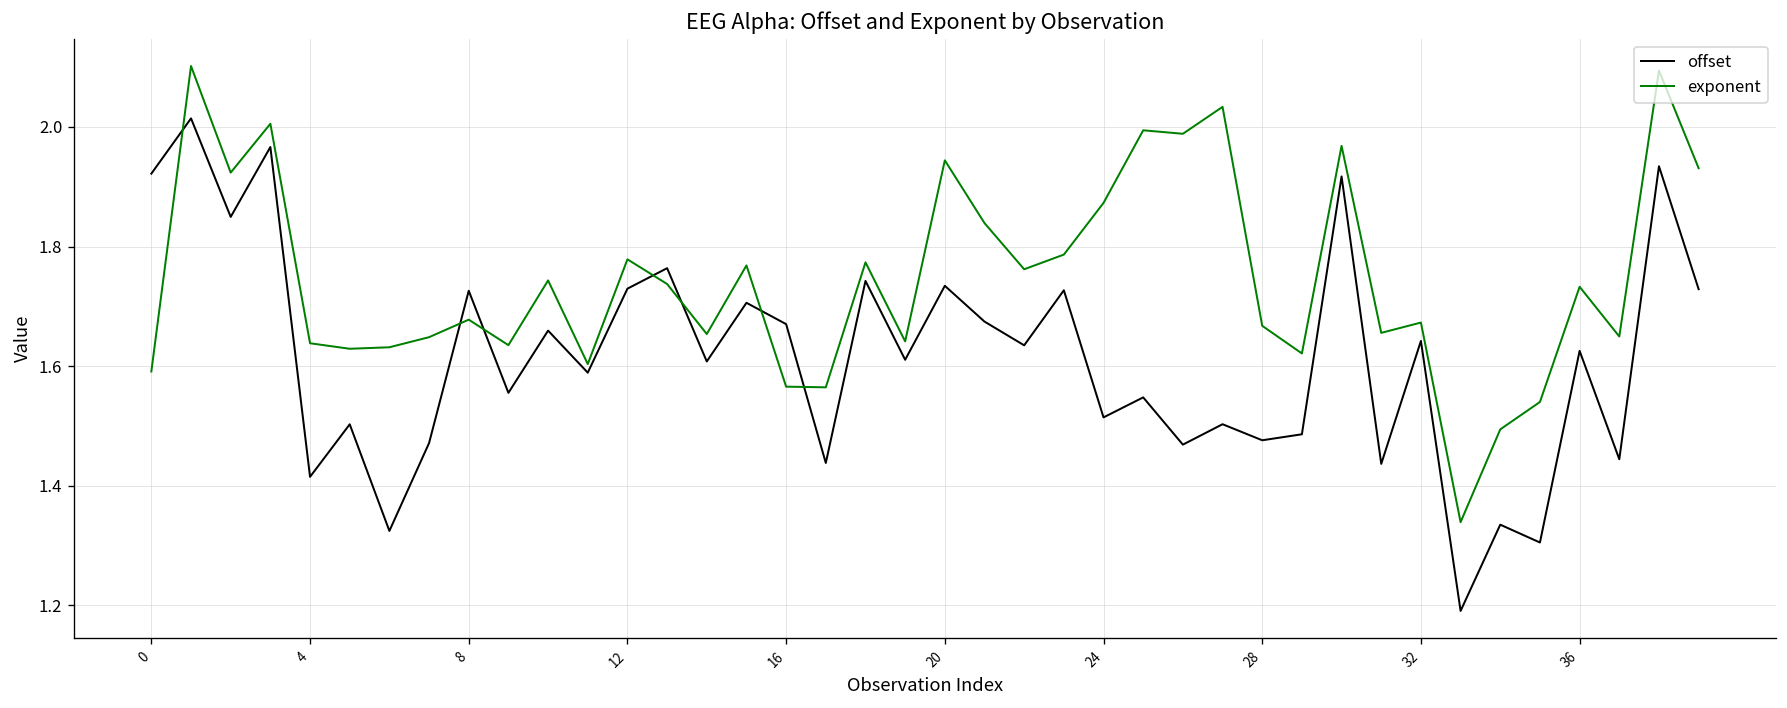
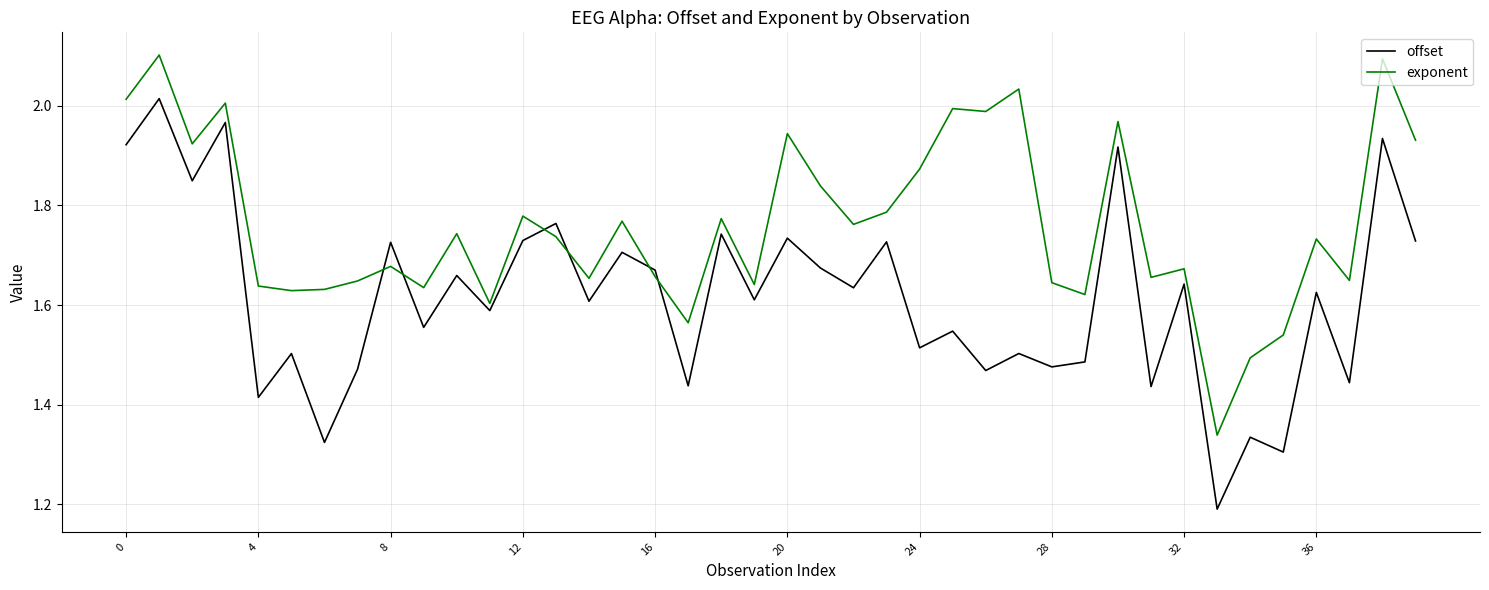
  {
    "offset": {
      "0": 1.92,
      "4": 1.41,
      "8": 1.73,
      "12": 1.73,
      "16": 1.67,
      "20": 1.73,
      "24": 1.51,
      "28": 1.48,
      "32": 1.64,
      "36": 1.63
    },
    "exponent": {
-     "0": 1.59,
+     "0": 2.01,
      "4": 1.64,
      "8": 1.68,
      "12": 1.78,
-     "16": 1.57,
+     "16": 1.66,
      "20": 1.94,
      "24": 1.87,
-     "28": 1.67,
+     "28": 1.64,
      "32": 1.67,
      "36": 1.73
    }
  }
